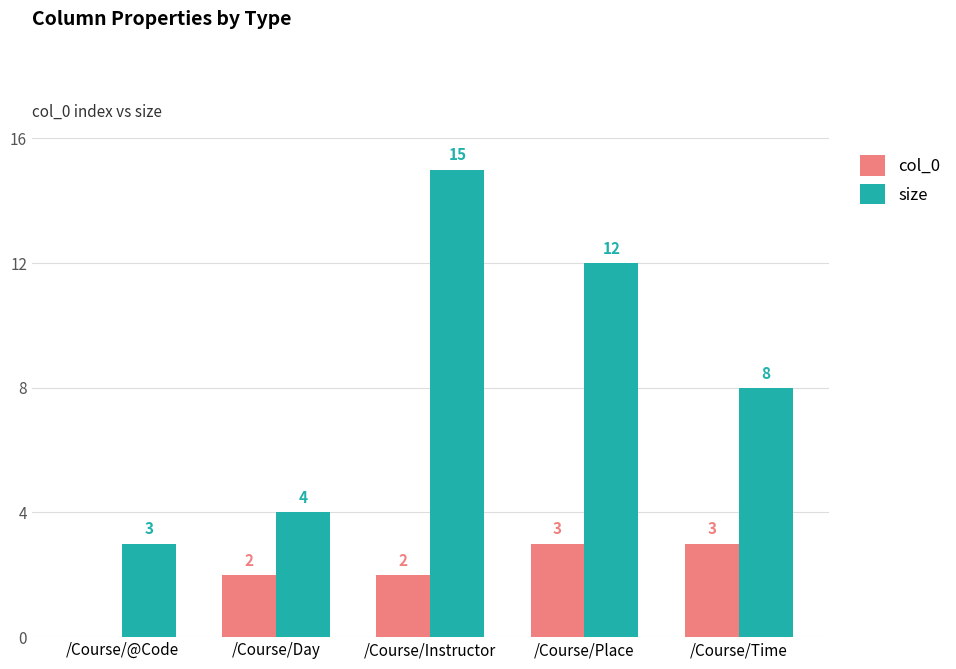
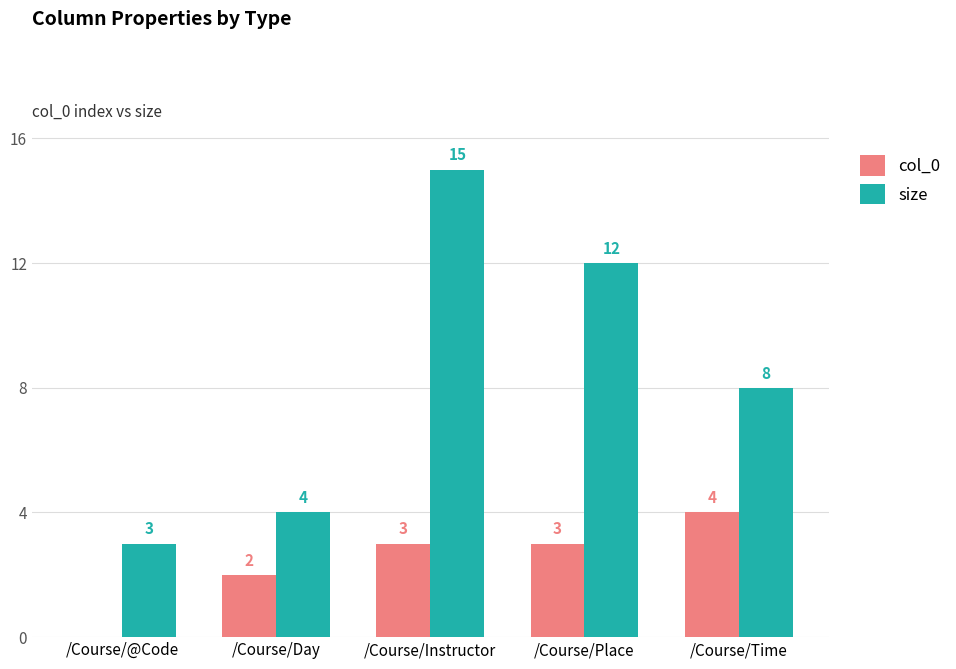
  {
    "col_0": {
      "/Course/Day": 2,
-     "/Course/Instructor": 2,
+     "/Course/Instructor": 3,
      "/Course/Place": 3,
-     "/Course/Time": 3
+     "/Course/Time": 4
    },
    "size": {
      "/Course/@Code": 3,
      "/Course/Day": 4,
      "/Course/Instructor": 15,
      "/Course/Place": 12,
      "/Course/Time": 8
    }
  }
